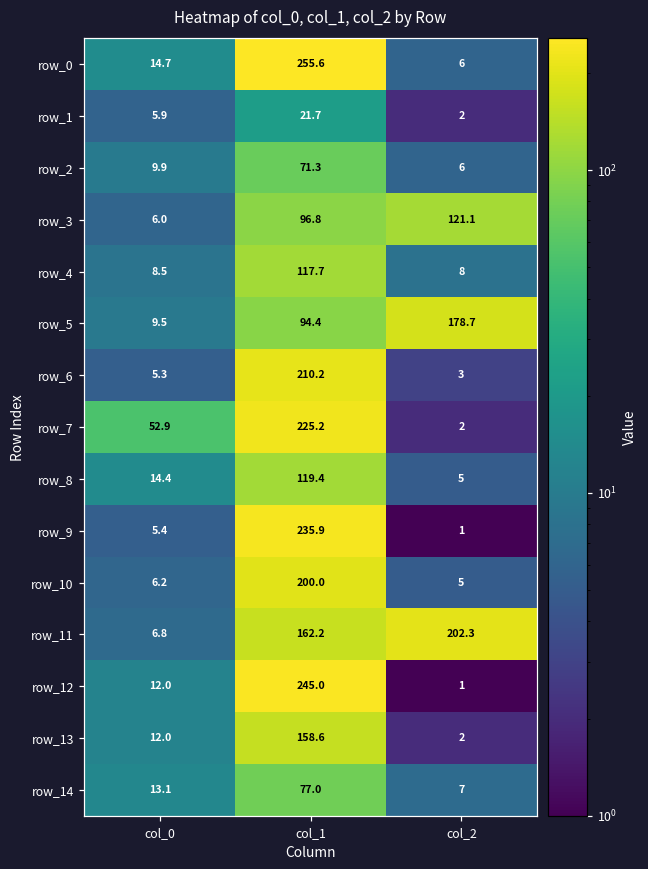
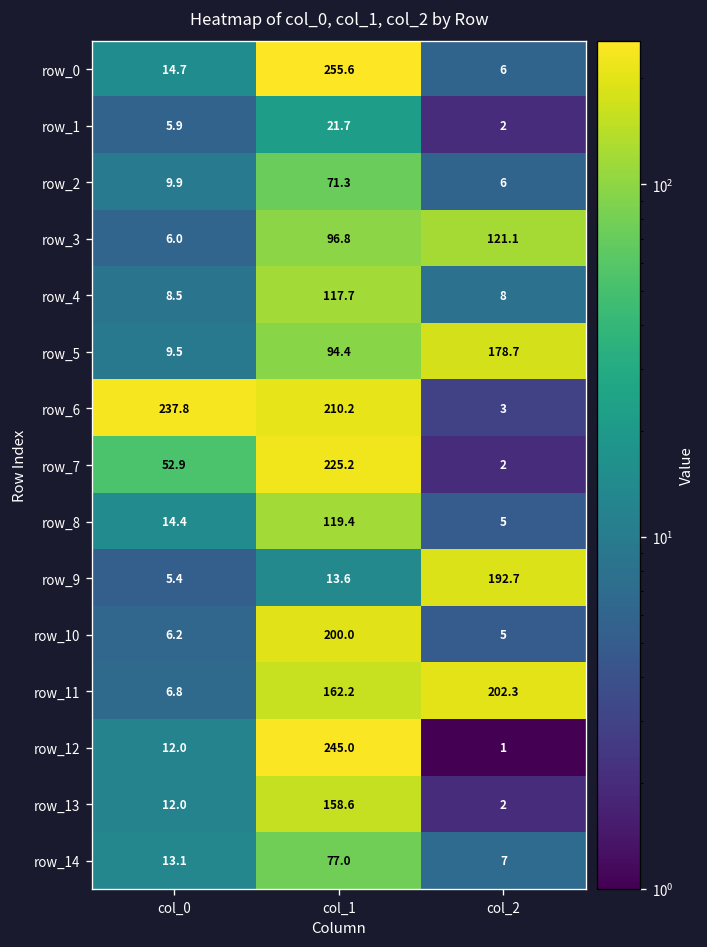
  {
    "row_0": {
      "col_0": 14.7,
      "col_1": 255.6,
      "col_2": 6
    },
    "row_1": {
      "col_0": 5.9,
      "col_1": 21.7,
      "col_2": 2
    },
    "row_2": {
      "col_0": 9.9,
      "col_1": 71.3,
      "col_2": 6
    },
    "row_3": {
      "col_0": 6.0,
      "col_1": 96.8,
      "col_2": 121.1
    },
    "row_4": {
      "col_0": 8.5,
      "col_1": 117.7,
      "col_2": 8
    },
    "row_5": {
      "col_0": 9.5,
      "col_1": 94.4,
      "col_2": 178.7
    },
    "row_6": {
-     "col_0": 5.3,
+     "col_0": 237.8,
      "col_1": 210.2,
      "col_2": 3
    },
    "row_7": {
      "col_0": 52.9,
      "col_1": 225.2,
      "col_2": 2
    },
    "row_8": {
      "col_0": 14.4,
      "col_1": 119.4,
      "col_2": 5
    },
    "row_9": {
      "col_0": 5.4,
-     "col_1": 235.9,
-     "col_2": 1
+     "col_1": 13.6,
+     "col_2": 192.7
    },
    "row_10": {
      "col_0": 6.2,
      "col_1": 200.0,
      "col_2": 5
    },
    "row_11": {
      "col_0": 6.8,
      "col_1": 162.2,
      "col_2": 202.3
    },
    "row_12": {
      "col_0": 12.0,
      "col_1": 245.0,
      "col_2": 1
    },
    "row_13": {
      "col_0": 12.0,
      "col_1": 158.6,
      "col_2": 2
    },
    "row_14": {
      "col_0": 13.1,
      "col_1": 77.0,
      "col_2": 7
    }
  }
